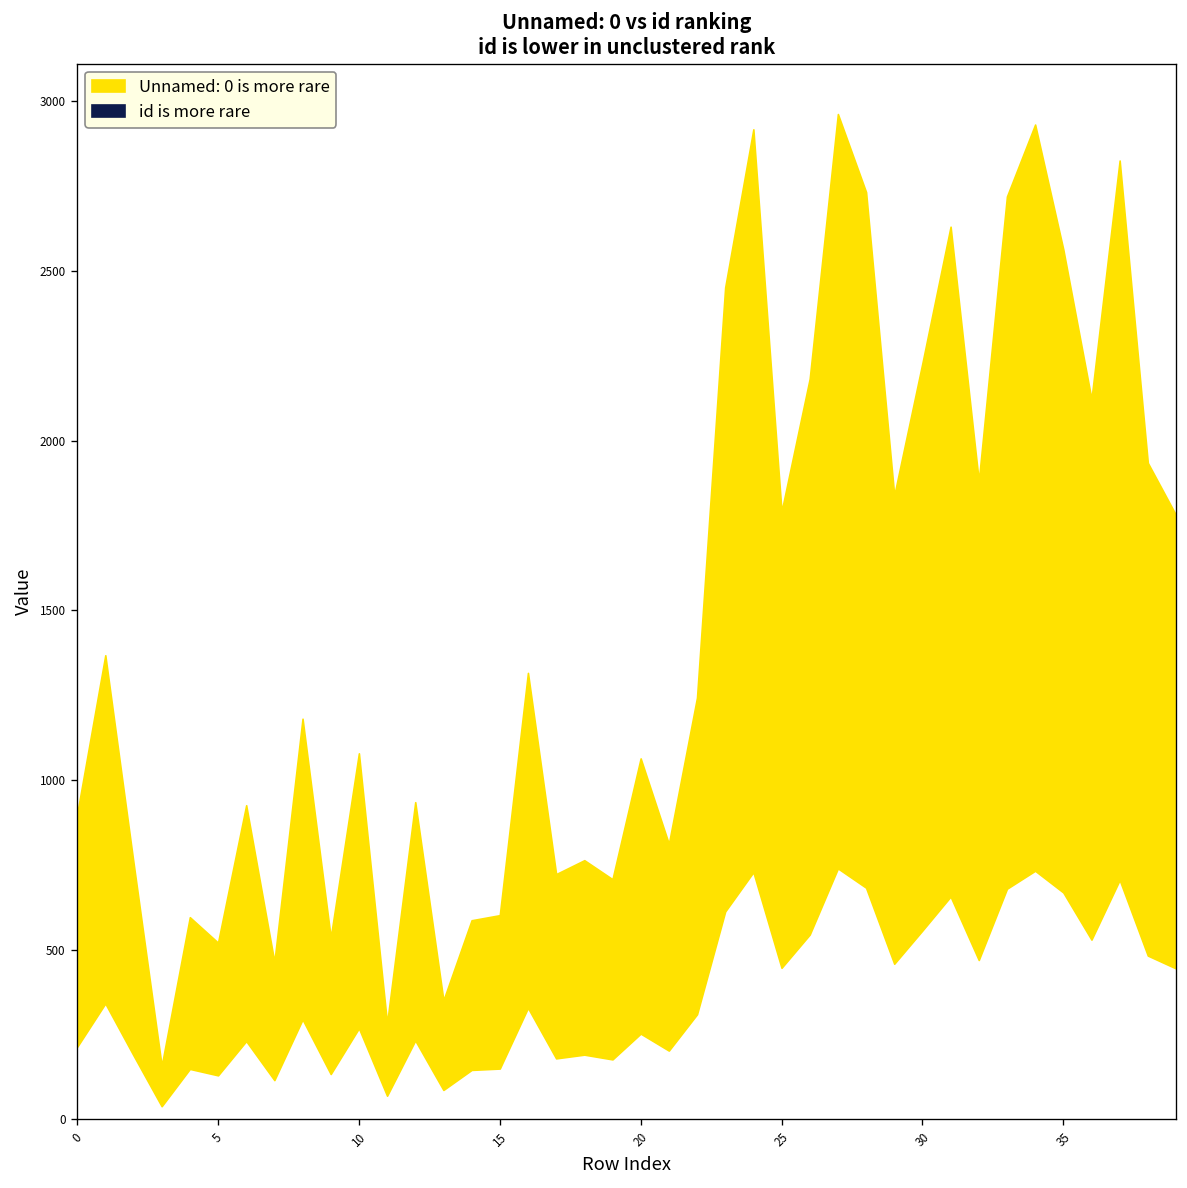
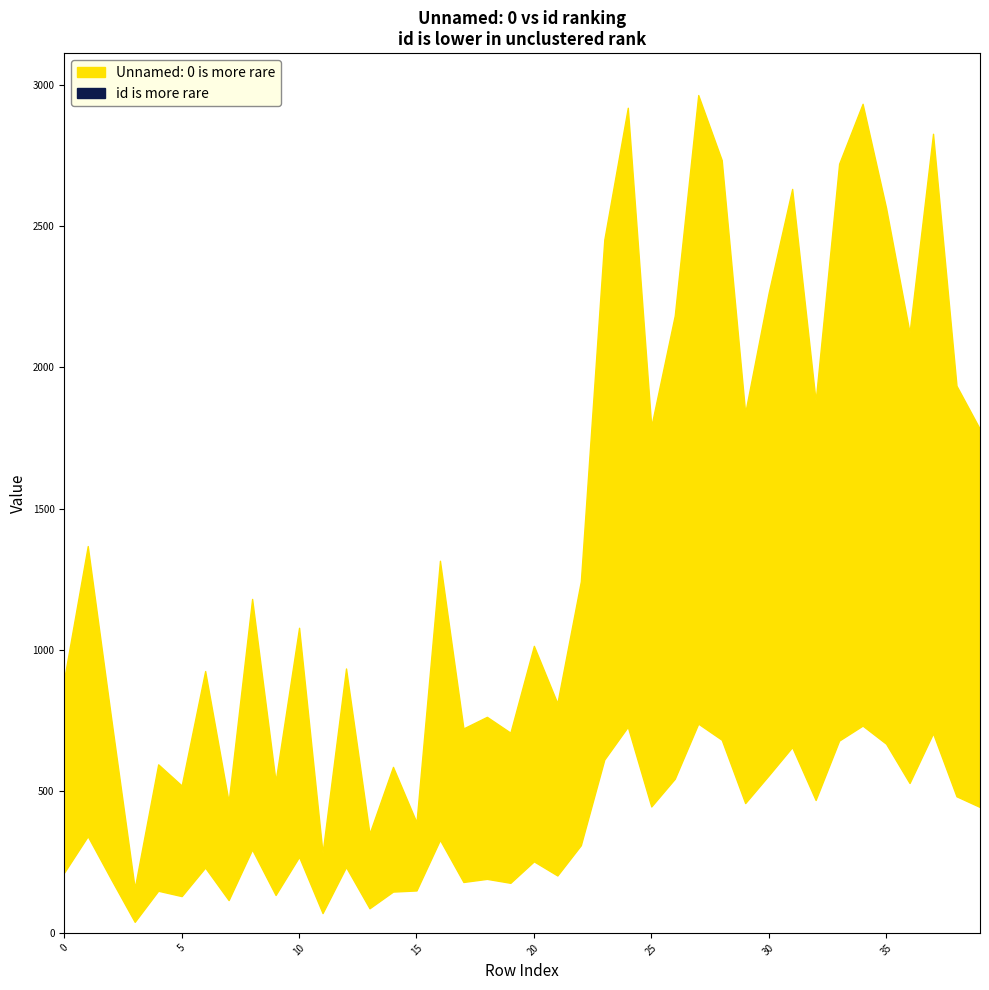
  {
    "Unnamed: 0 is more rare": {
      "0": 900,
      "5": 520,
      "10": 1080,
-     "15": 600,
-     "20": 1060,
+     "15": 390,
+     "20": 1020,
      "25": 1790,
-     "30": 2230,
+     "30": 2260,
      "35": 2560
    }
  }
